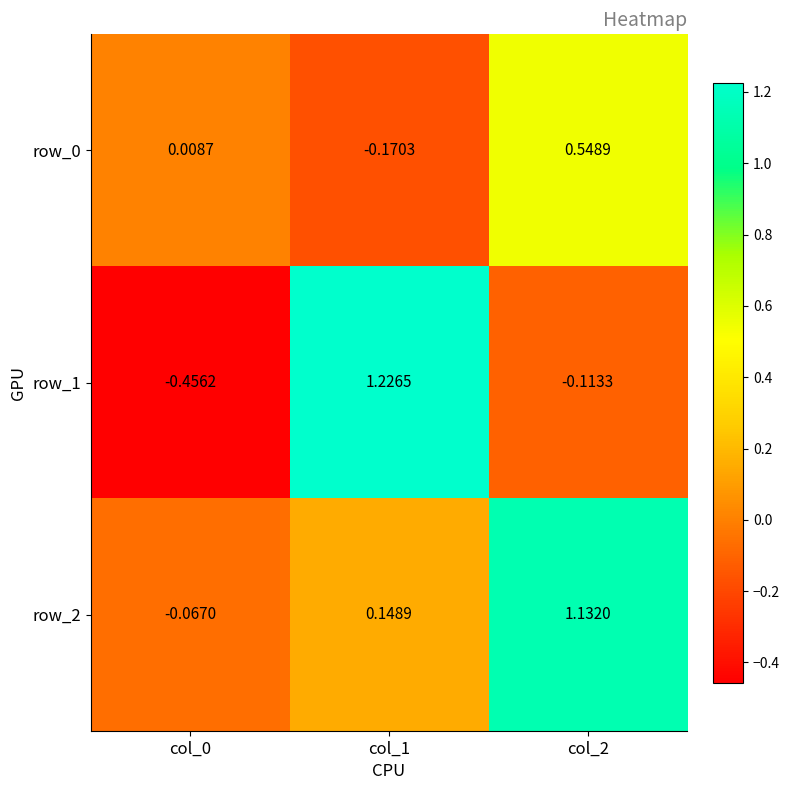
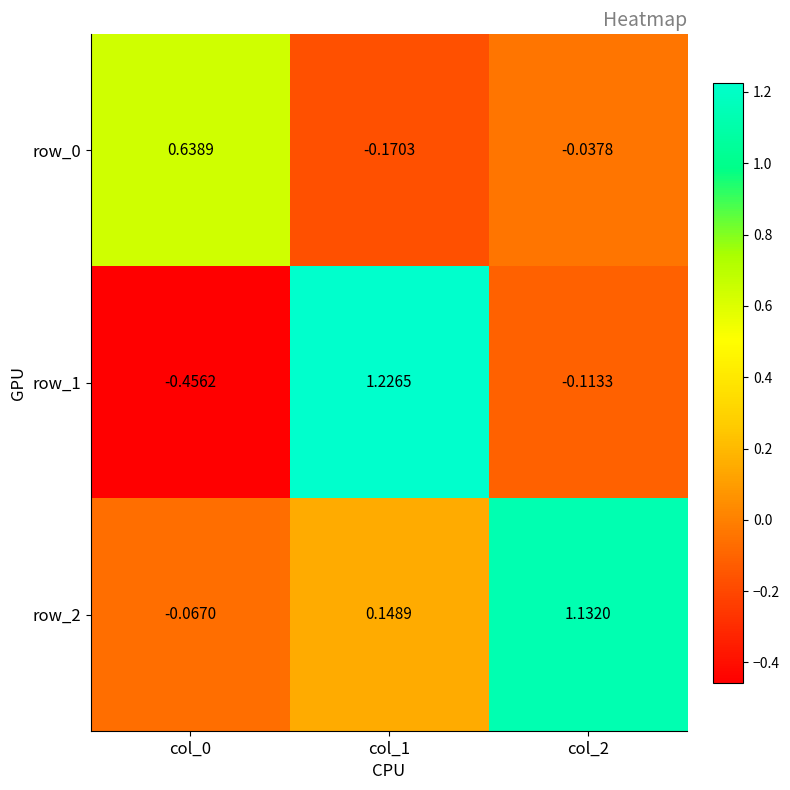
  {
    "row_0": {
-     "col_0": 0.0087,
+     "col_0": 0.6389,
      "col_1": -0.1703,
-     "col_2": 0.5489
+     "col_2": -0.0378
    },
    "row_1": {
      "col_0": -0.4562,
      "col_1": 1.2265,
      "col_2": -0.1133
    },
    "row_2": {
      "col_0": -0.0670,
      "col_1": 0.1489,
      "col_2": 1.1320
    }
  }
